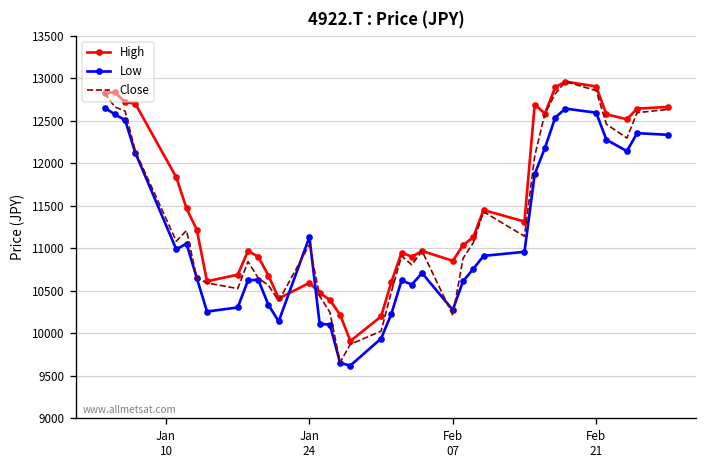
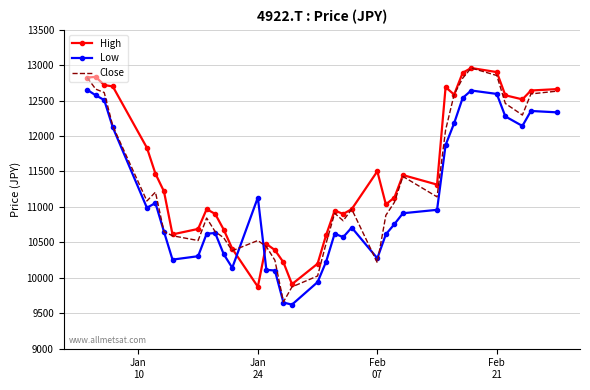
  {
    "High": {
-     "Jan 24": 10600,
-     "Feb 07": 10900,
+     "Jan 24": 9900,
+     "Feb 07": 11500,
      "Feb 21": 12900
    },
    "Low": {
      "Jan 24": 11100,
      "Feb 07": 10300,
      "Feb 21": 12600
    },
    "Close": {
-     "Jan 24": 11000,
+     "Jan 24": 10500,
      "Feb 07": 10200,
      "Feb 21": 12900
    }
  }
